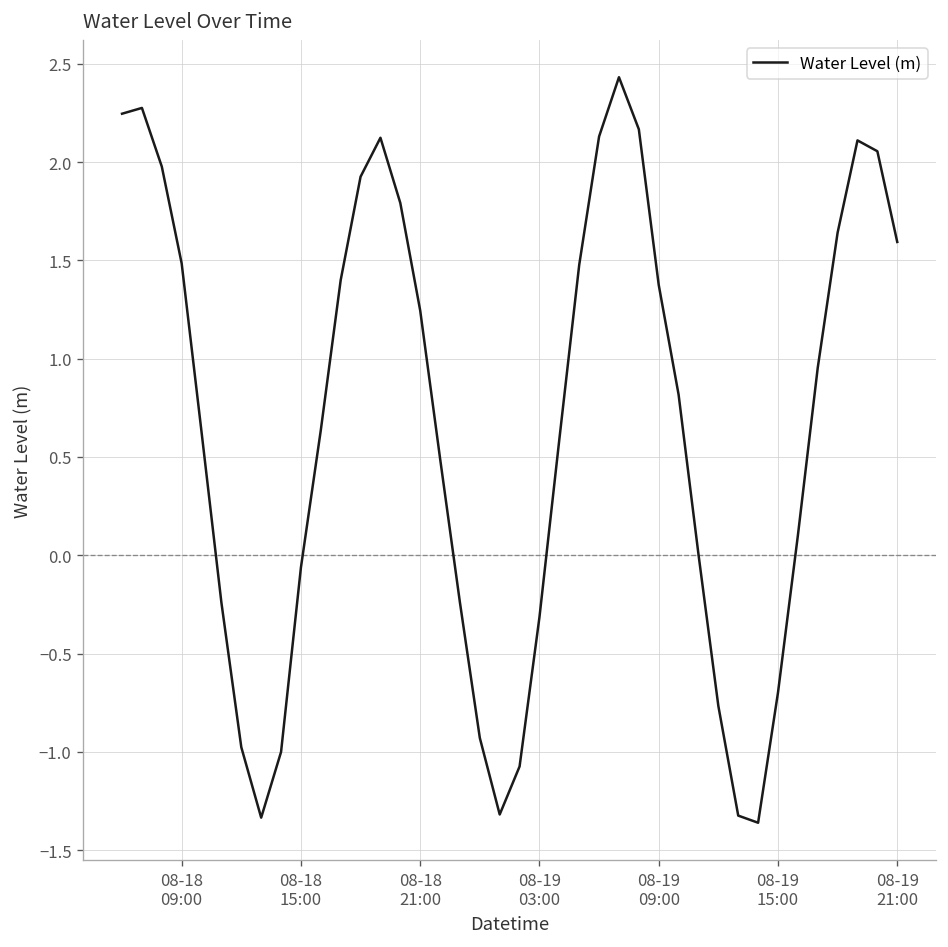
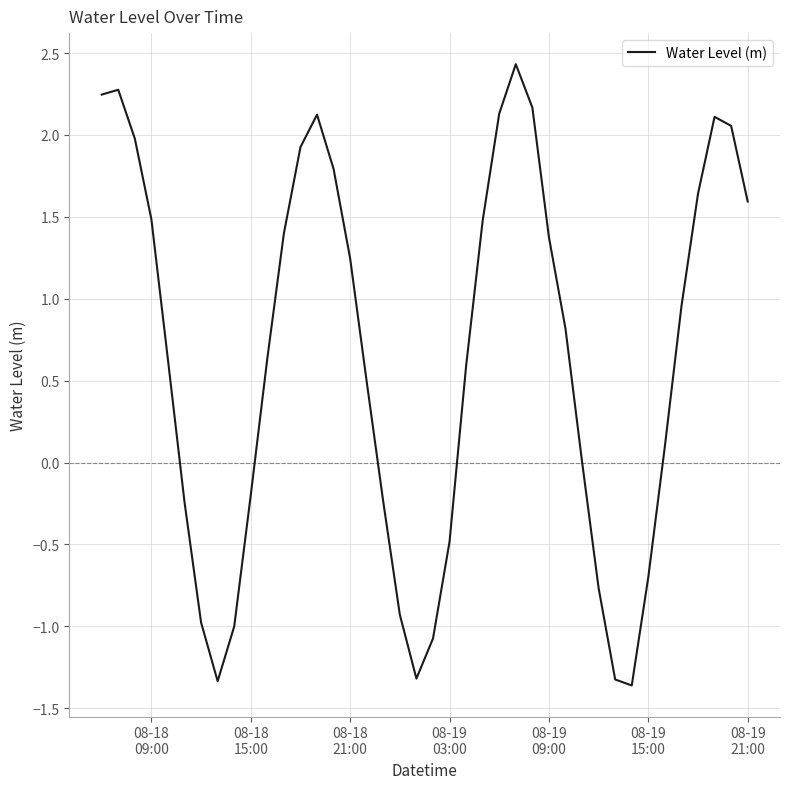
  {
    "08-18 09:00": 1.48,
-   "08-18 15:00": -0.06,
+   "08-18 15:00": -0.20,
    "08-18 21:00": 1.25,
-   "08-19 03:00": -0.31,
+   "08-19 03:00": -0.48,
    "08-19 09:00": 1.38,
    "08-19 15:00": -0.70,
    "08-19 21:00": 1.59
  }
